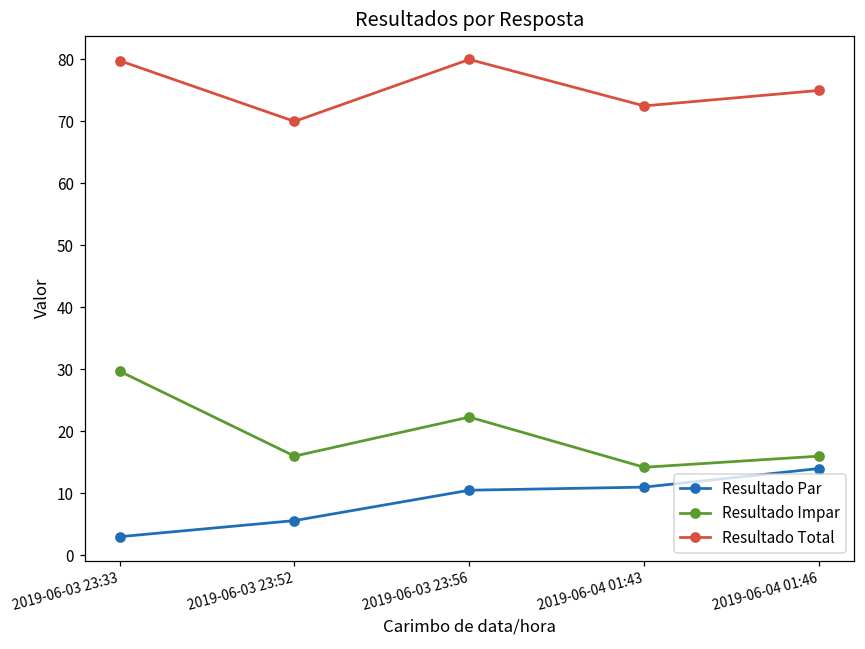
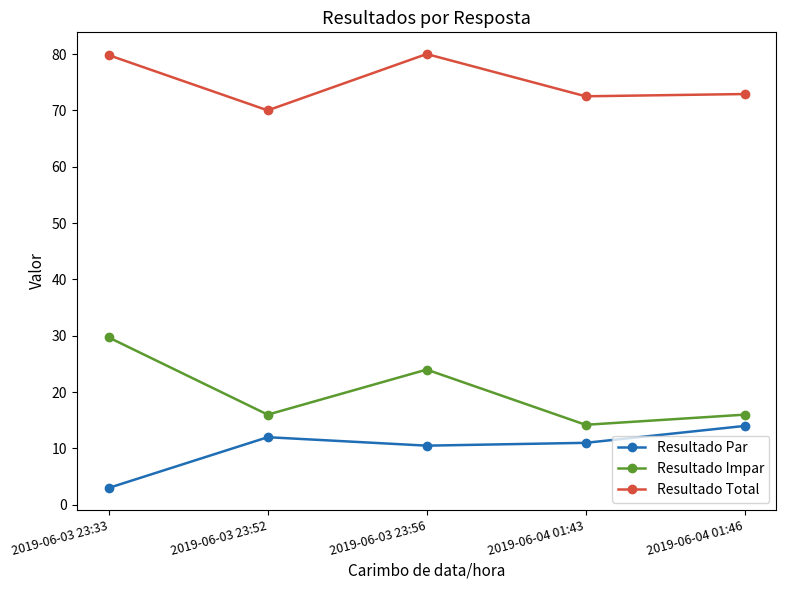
  {
    "Resultado Par": {
      "2019-06-03 23:33": 3,
-     "2019-06-03 23:52": 6,
+     "2019-06-03 23:52": 12,
      "2019-06-03 23:56": 11,
      "2019-06-04 01:43": 11,
      "2019-06-04 01:46": 14
    },
    "Resultado Impar": {
      "2019-06-03 23:33": 30,
      "2019-06-03 23:52": 16,
-     "2019-06-03 23:56": 22,
+     "2019-06-03 23:56": 24,
      "2019-06-04 01:43": 14,
      "2019-06-04 01:46": 16
    },
    "Resultado Total": {
      "2019-06-03 23:33": 80,
      "2019-06-03 23:52": 70,
      "2019-06-03 23:56": 80,
      "2019-06-04 01:43": 73,
-     "2019-06-04 01:46": 75
+     "2019-06-04 01:46": 73
    }
  }
